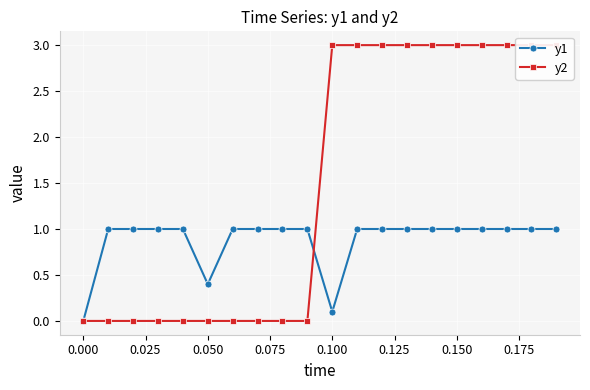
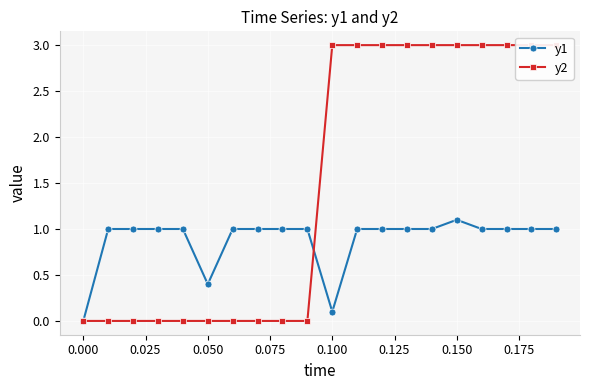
  {
    "y1": {
      "0.050": 0.4,
      "0.100": 0.1,
-     "0.150": 1.0
+     "0.150": 1.1
    },
    "y2": {
      "0.050": 0.0,
      "0.100": 3.0,
      "0.150": 3.0
    }
  }
